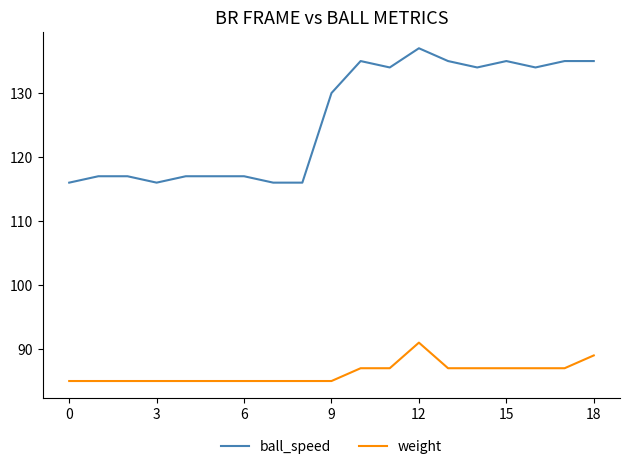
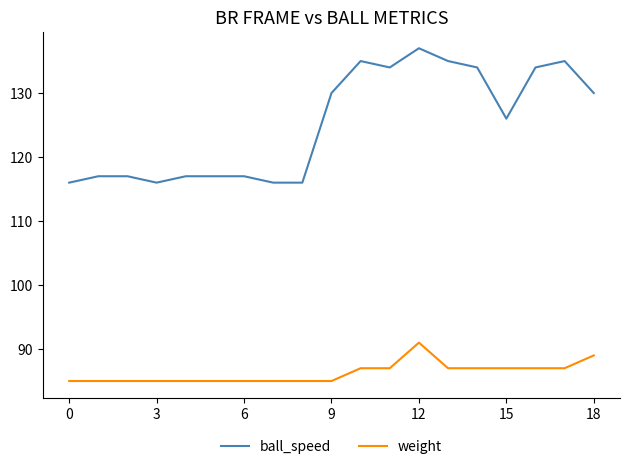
  {
    "ball_speed": {
      "0": 116,
      "3": 116,
      "6": 117,
      "9": 130,
      "12": 137,
-     "15": 135,
-     "18": 135
+     "15": 126,
+     "18": 130
    },
    "weight": {
      "0": 85,
      "3": 85,
      "6": 85,
      "9": 85,
      "12": 91,
      "15": 87,
      "18": 89
    }
  }
